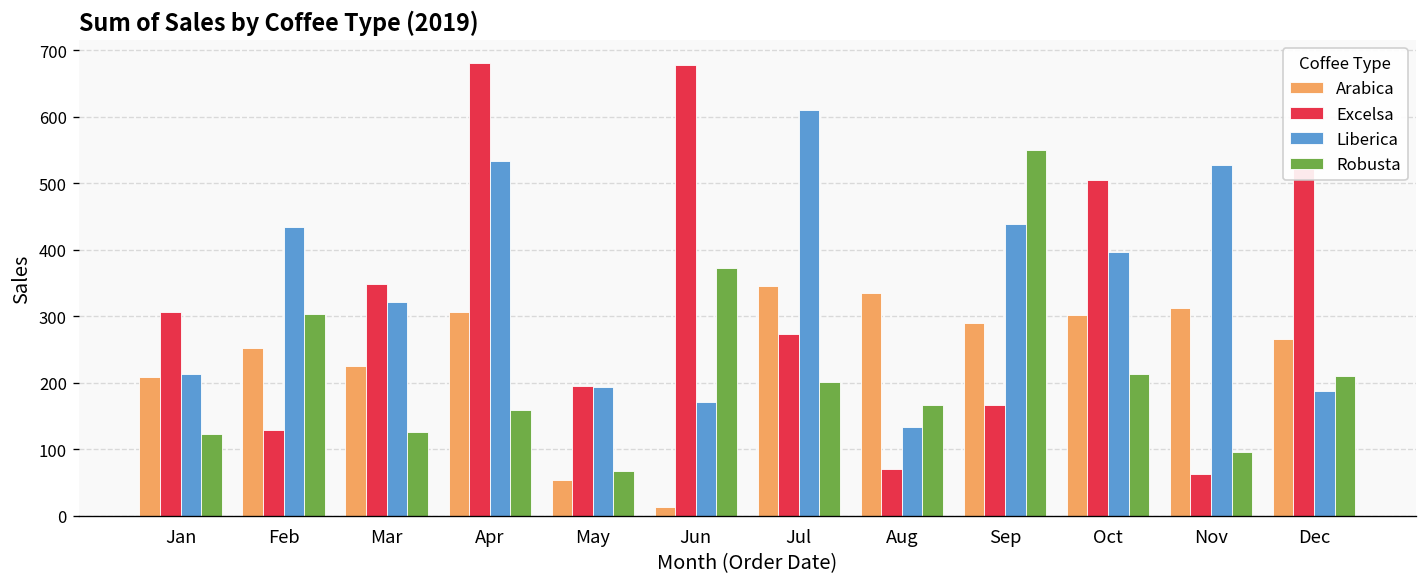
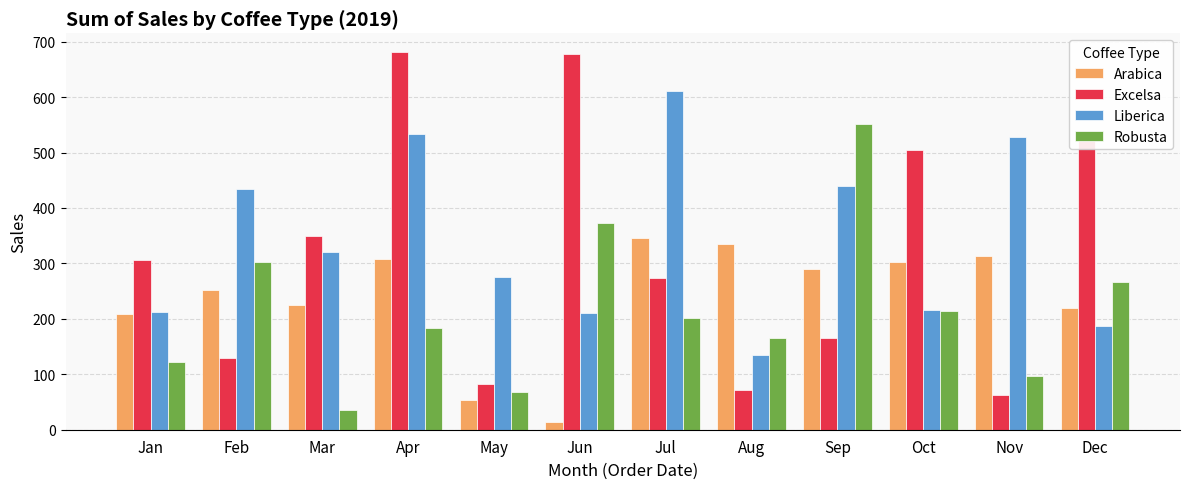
  {
    "Arabica": {
      "Jan": 210,
      "Feb": 250,
      "Mar": 220,
      "Apr": 310,
      "May": 50,
      "Jun": 10,
      "Jul": 350,
      "Aug": 330,
      "Sep": 290,
      "Oct": 300,
      "Nov": 310,
-     "Dec": 270
+     "Dec": 220
    },
    "Excelsa": {
      "Jan": 310,
      "Feb": 130,
      "Mar": 350,
      "Apr": 680,
-     "May": 200,
+     "May": 80,
      "Jun": 680,
      "Jul": 270,
      "Aug": 70,
      "Sep": 170,
      "Oct": 510,
      "Nov": 60
    },
    "Liberica": {
      "Jan": 210,
      "Feb": 430,
      "Mar": 320,
      "Apr": 530,
-     "May": 190,
-     "Jun": 170,
+     "May": 270,
+     "Jun": 210,
      "Jul": 610,
      "Aug": 130,
      "Sep": 440,
-     "Oct": 400,
+     "Oct": 220,
      "Nov": 530,
      "Dec": 190
    },
    "Robusta": {
      "Jan": 120,
      "Feb": 300,
-     "Mar": 130,
-     "Apr": 160,
+     "Mar": 30,
+     "Apr": 180,
      "May": 70,
      "Jun": 370,
      "Jul": 200,
      "Aug": 170,
      "Sep": 550,
      "Oct": 210,
      "Nov": 100,
-     "Dec": 210
+     "Dec": 270
    }
  }
